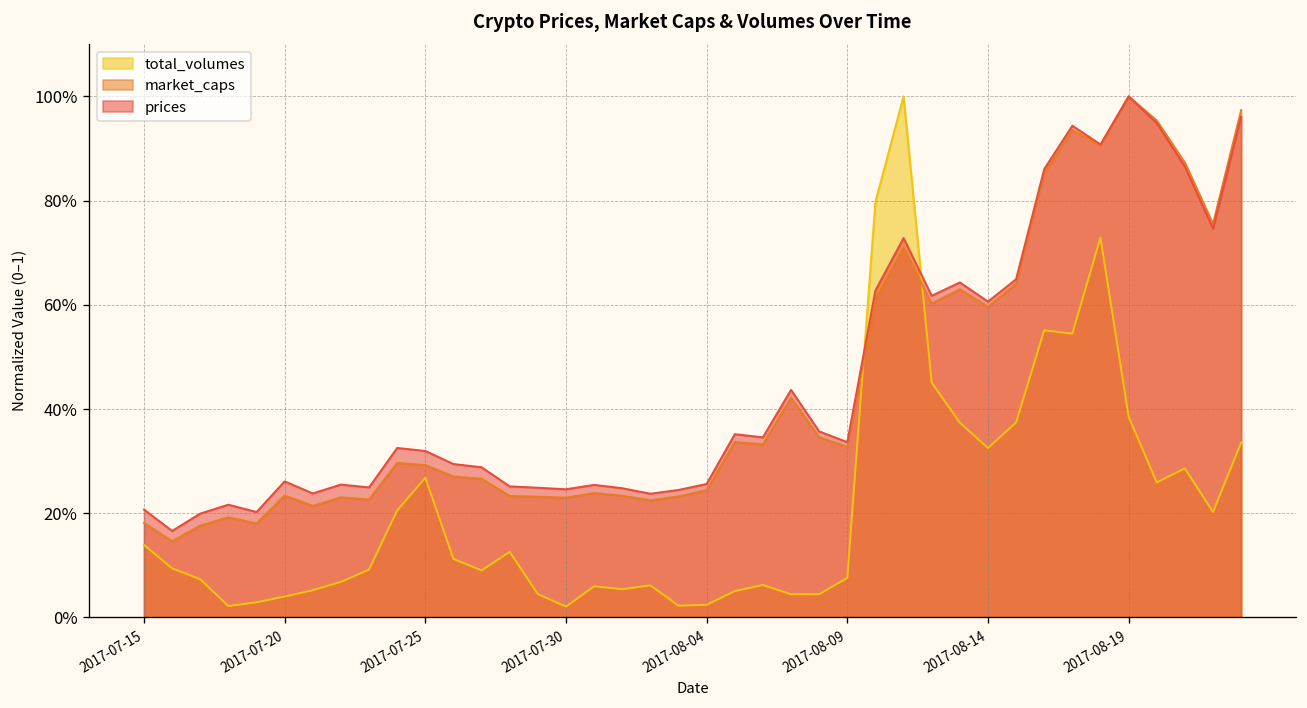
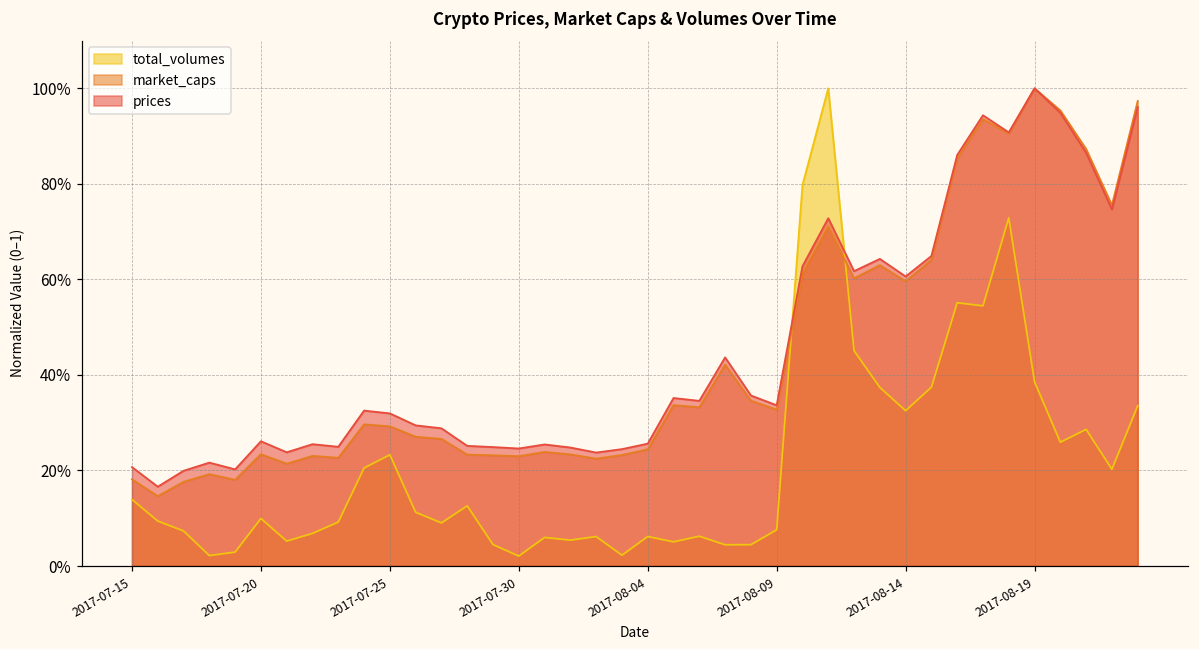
  {
    "total_volumes": {
      "2017-07-15": "14%",
-     "2017-07-20": "4%",
-     "2017-07-25": "27%",
+     "2017-07-20": "10%",
+     "2017-07-25": "23%",
      "2017-07-30": "2%",
-     "2017-08-04": "2%",
+     "2017-08-04": "6%",
      "2017-08-09": "8%",
      "2017-08-14": "33%",
      "2017-08-19": "39%"
    }
  }
